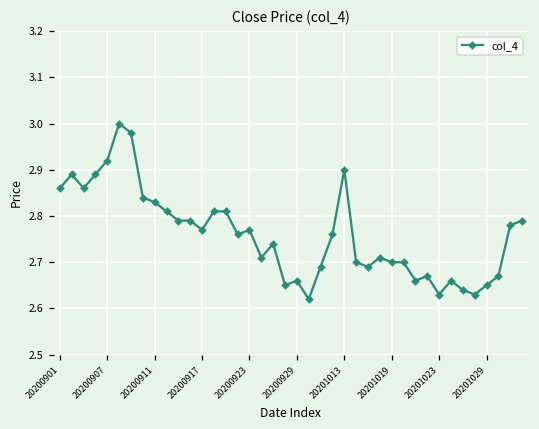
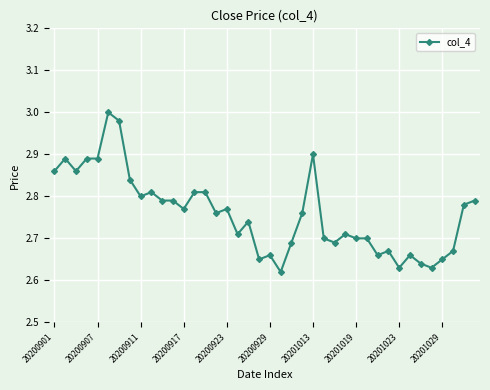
  {
    "20200901": 2.86,
-   "20200907": 2.92,
-   "20200911": 2.83,
+   "20200907": 2.89,
+   "20200911": 2.80,
    "20200917": 2.77,
    "20200923": 2.77,
    "20200929": 2.66,
    "20201013": 2.90,
    "20201019": 2.70,
    "20201023": 2.63,
    "20201029": 2.65
  }
